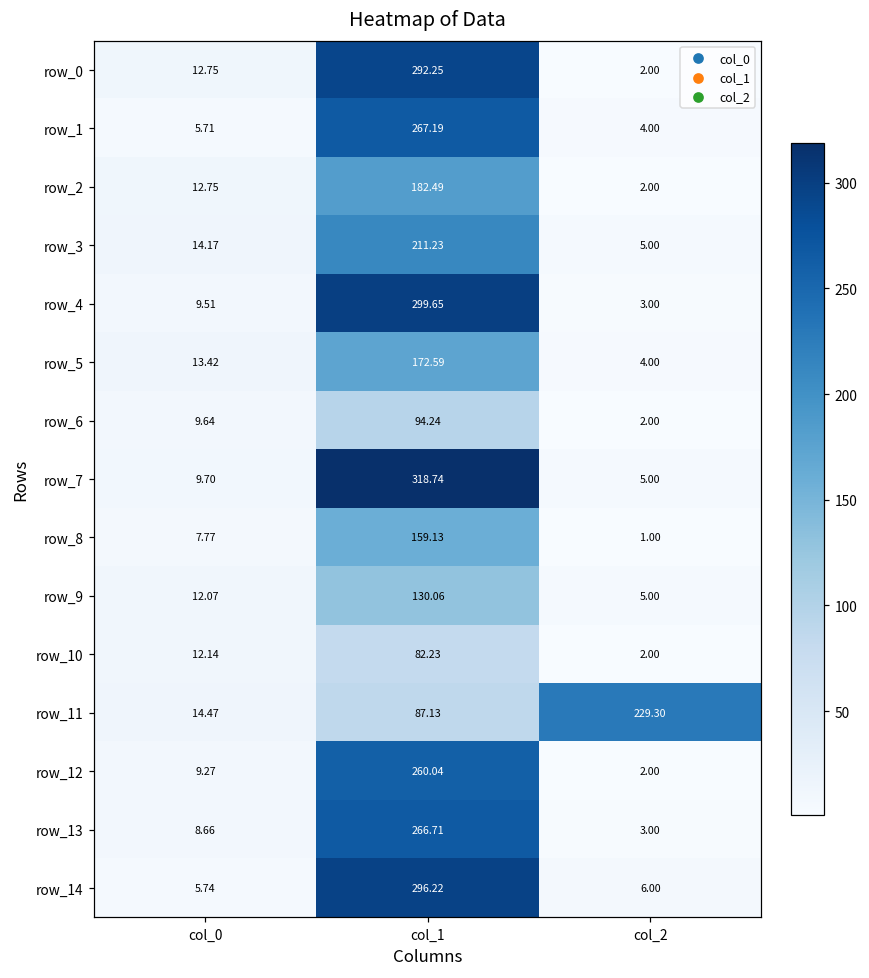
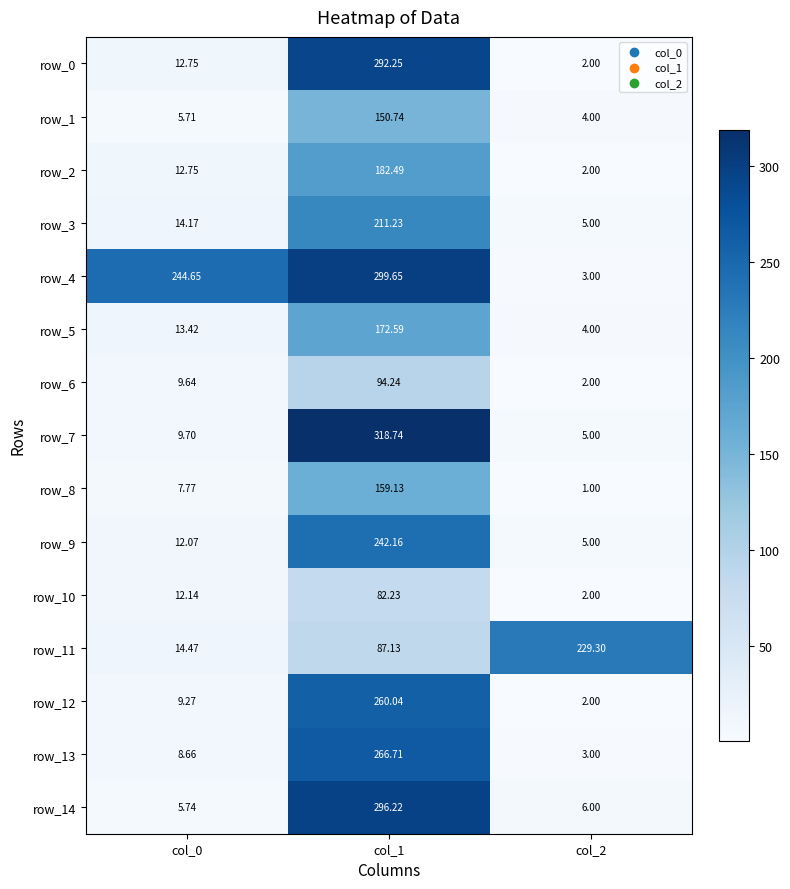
  {
    "row_0": {
      "col_0": 12.75,
      "col_1": 292.25,
      "col_2": 2.00
    },
    "row_1": {
      "col_0": 5.71,
-     "col_1": 267.19,
+     "col_1": 150.74,
      "col_2": 4.00
    },
    "row_2": {
      "col_0": 12.75,
      "col_1": 182.49,
      "col_2": 2.00
    },
    "row_3": {
      "col_0": 14.17,
      "col_1": 211.23,
      "col_2": 5.00
    },
    "row_4": {
-     "col_0": 9.51,
+     "col_0": 244.65,
      "col_1": 299.65,
      "col_2": 3.00
    },
    "row_5": {
      "col_0": 13.42,
      "col_1": 172.59,
      "col_2": 4.00
    },
    "row_6": {
      "col_0": 9.64,
      "col_1": 94.24,
      "col_2": 2.00
    },
    "row_7": {
      "col_0": 9.70,
      "col_1": 318.74,
      "col_2": 5.00
    },
    "row_8": {
      "col_0": 7.77,
      "col_1": 159.13,
      "col_2": 1.00
    },
    "row_9": {
      "col_0": 12.07,
-     "col_1": 130.06,
+     "col_1": 242.16,
      "col_2": 5.00
    },
    "row_10": {
      "col_0": 12.14,
      "col_1": 82.23,
      "col_2": 2.00
    },
    "row_11": {
      "col_0": 14.47,
      "col_1": 87.13,
      "col_2": 229.30
    },
    "row_12": {
      "col_0": 9.27,
      "col_1": 260.04,
      "col_2": 2.00
    },
    "row_13": {
      "col_0": 8.66,
      "col_1": 266.71,
      "col_2": 3.00
    },
    "row_14": {
      "col_0": 5.74,
      "col_1": 296.22,
      "col_2": 6.00
    }
  }
